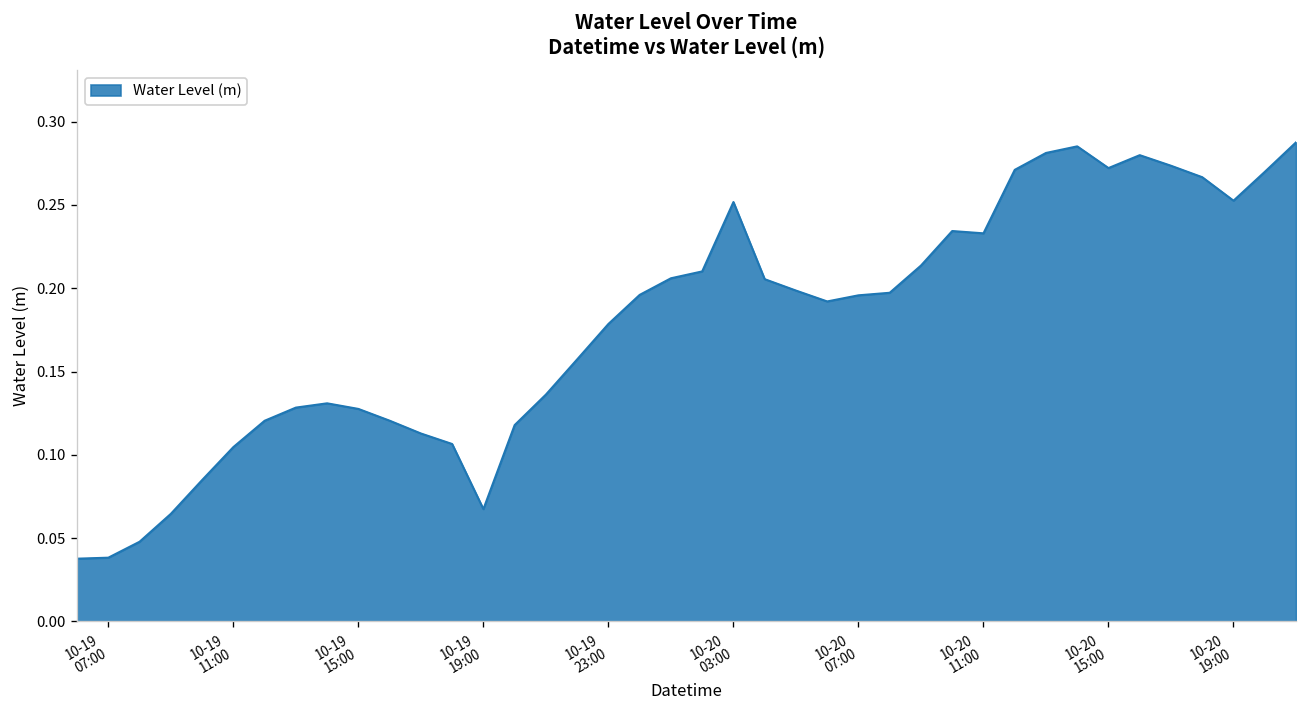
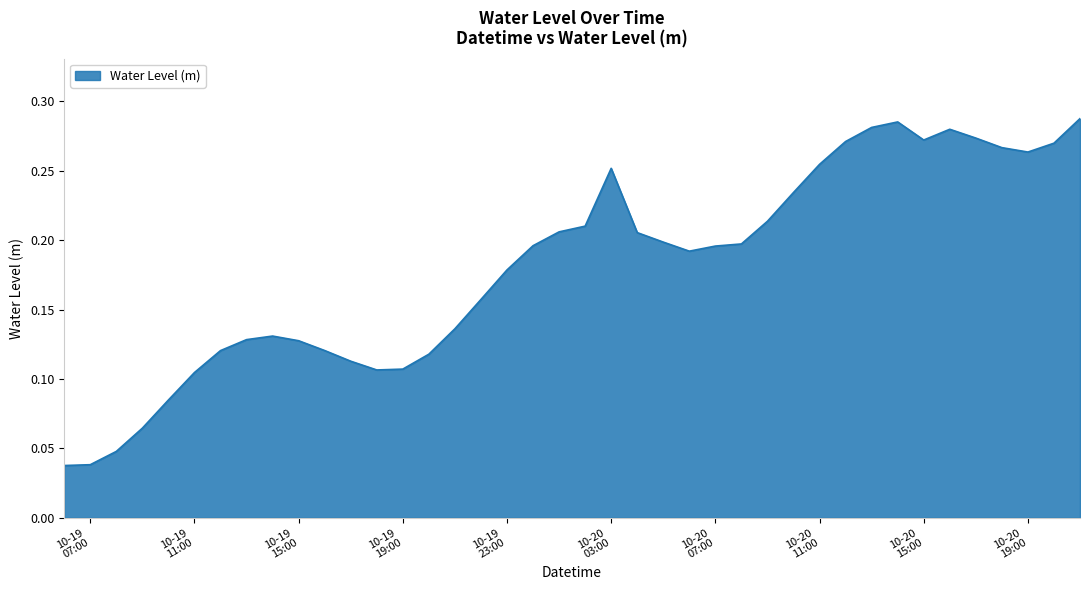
  {
    "10-19 07:00": 0.038,
    "10-19 11:00": 0.105,
    "10-19 15:00": 0.128,
-   "10-19 19:00": 0.067,
+   "10-19 19:00": 0.107,
    "10-19 23:00": 0.179,
    "10-20 03:00": 0.252,
    "10-20 07:00": 0.196,
-   "10-20 11:00": 0.233,
+   "10-20 11:00": 0.255,
    "10-20 15:00": 0.272,
-   "10-20 19:00": 0.253
+   "10-20 19:00": 0.264
  }
